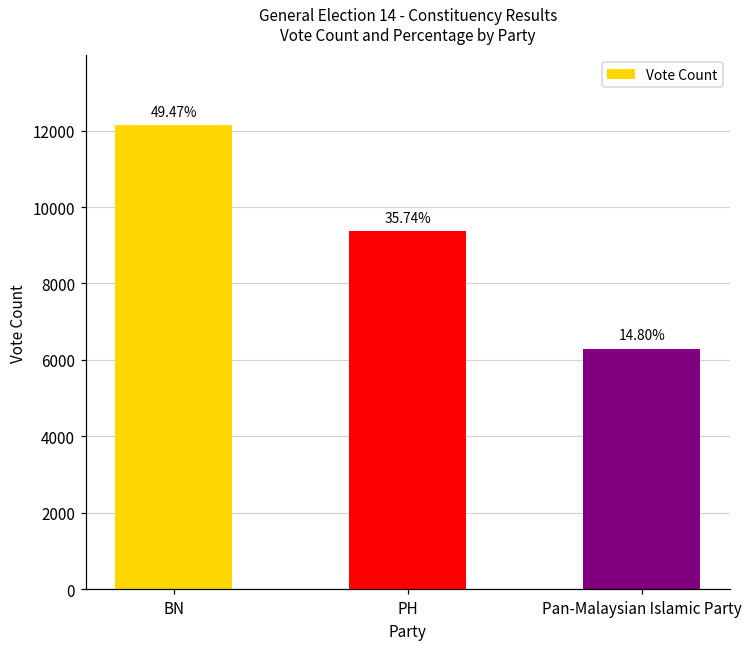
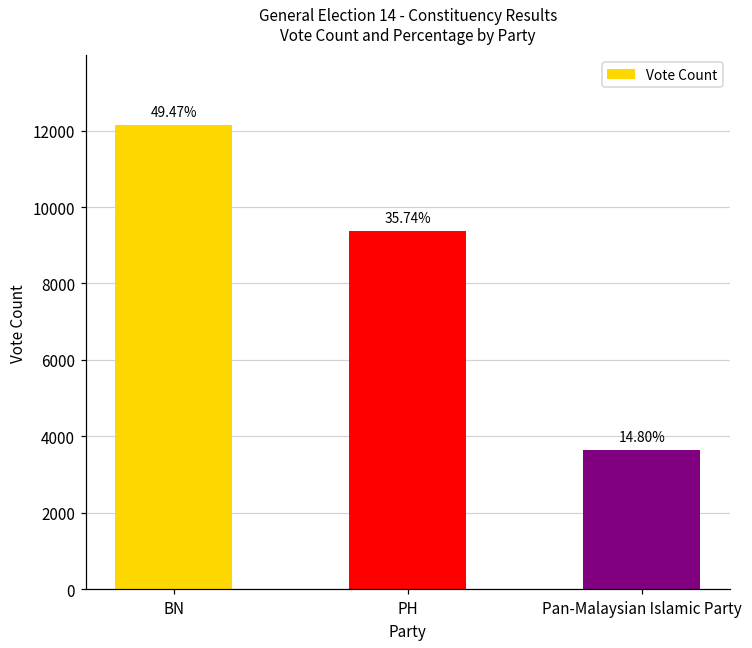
  {
-   "Pan-Malaysian Islamic Party": 6300
+   "Pan-Malaysian Islamic Party": 3600
  }
